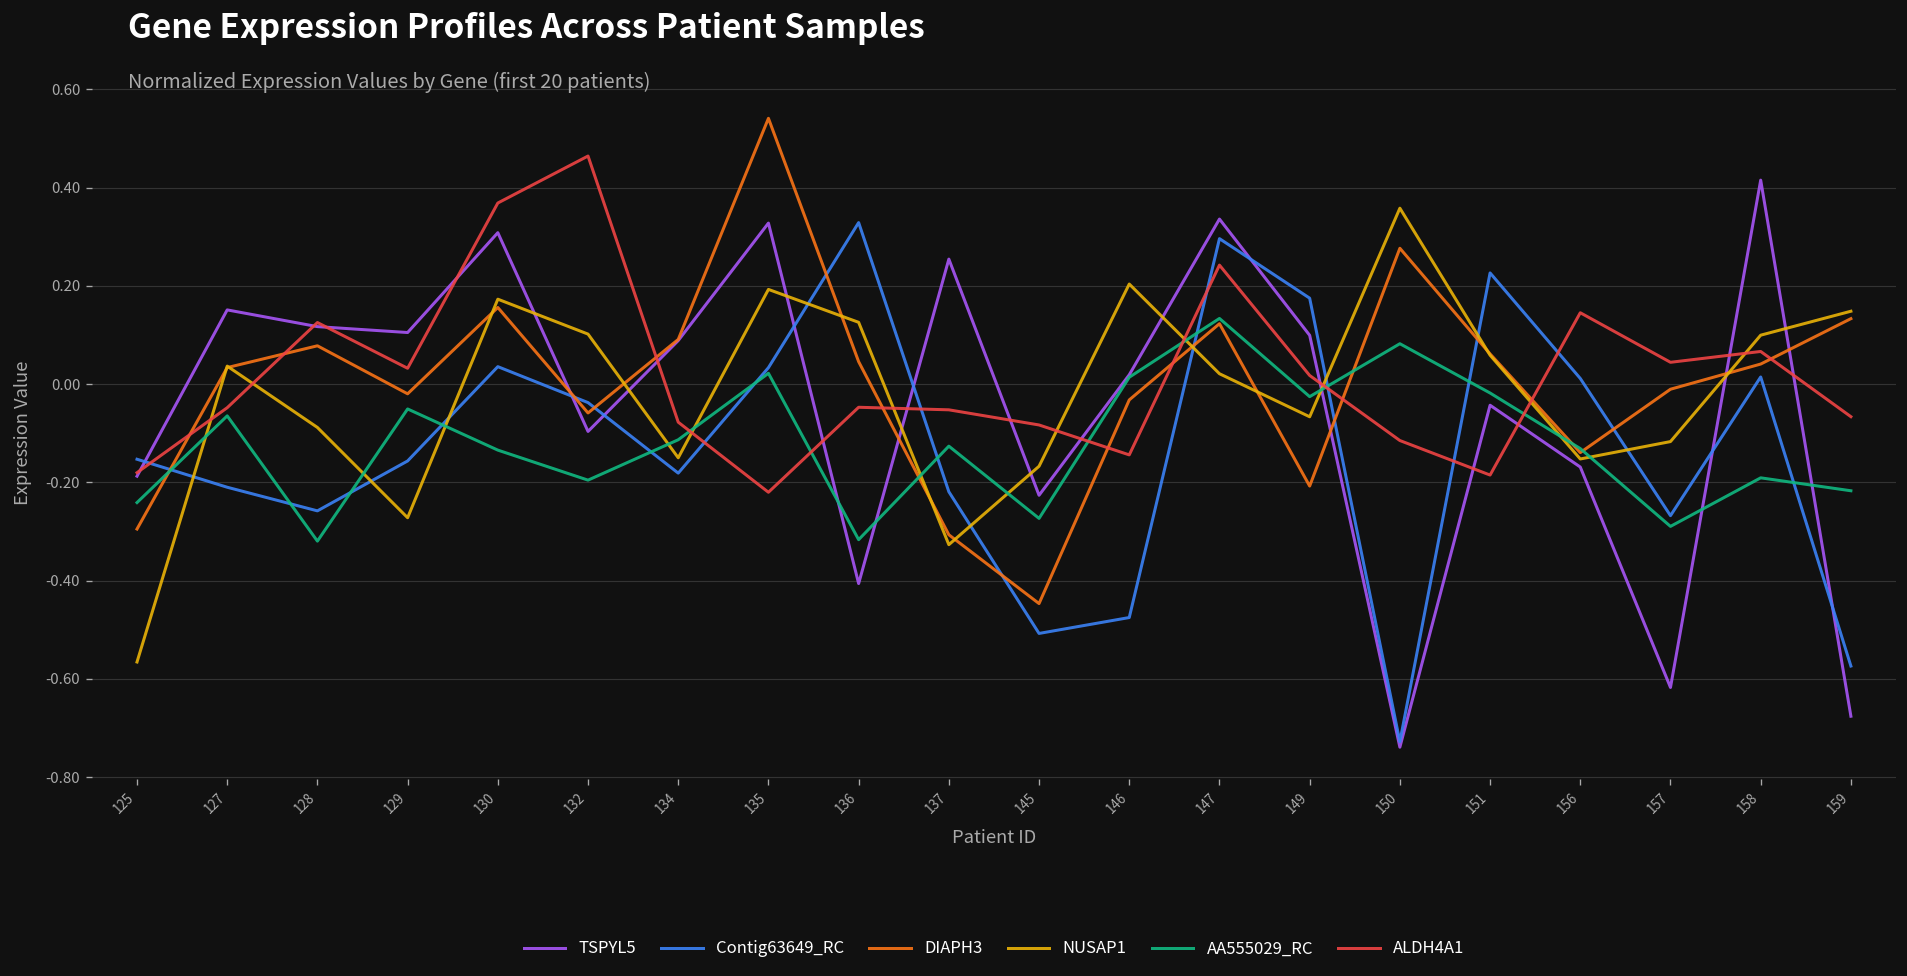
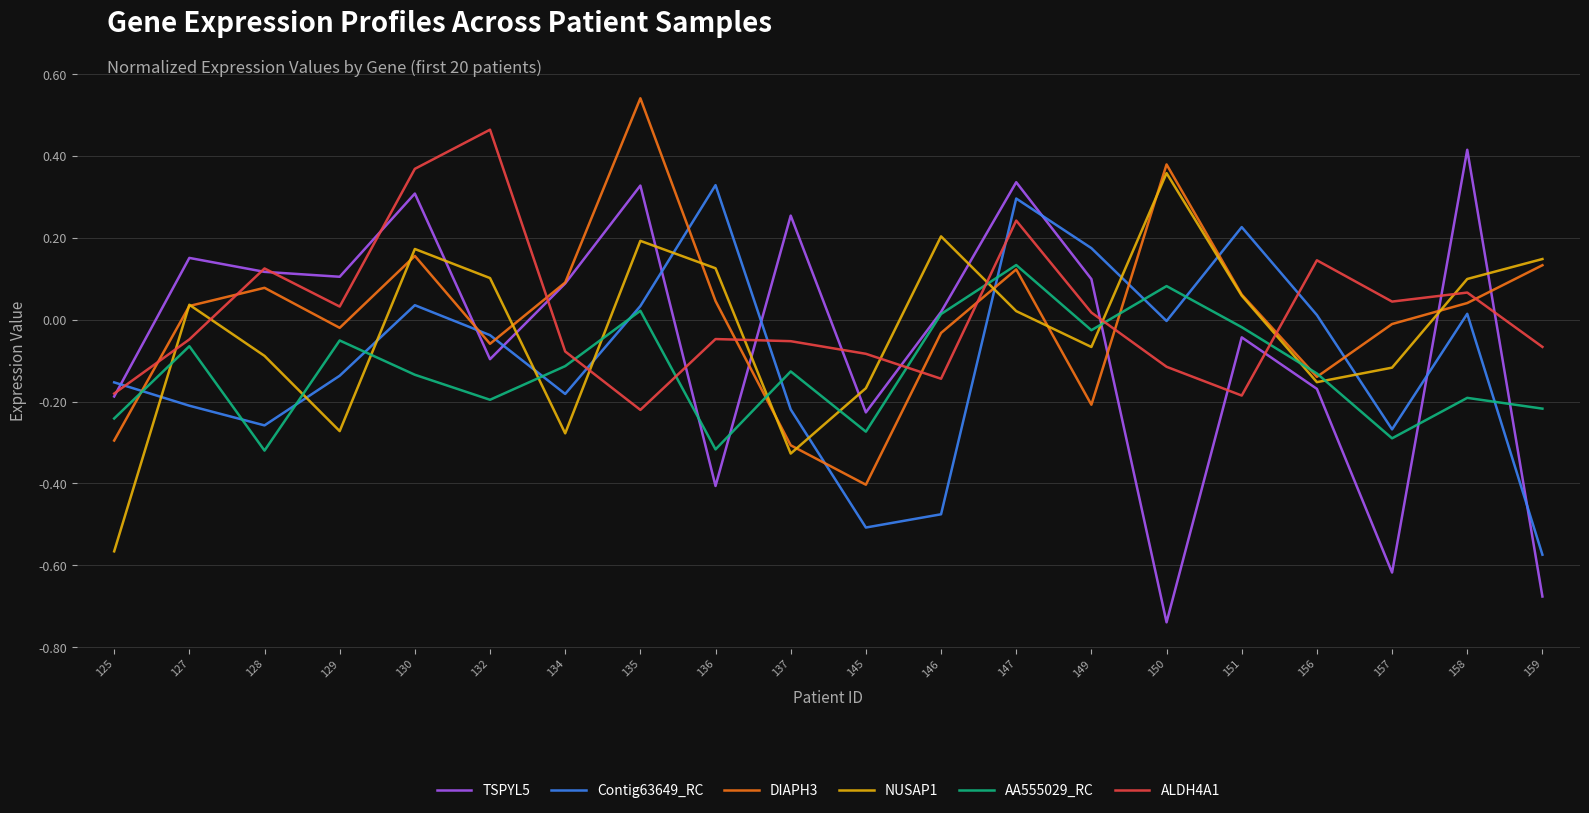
  {
    "TSPYL5": {
      "125": -0.19,
      "127": 0.15,
      "128": 0.12,
      "129": 0.10,
      "130": 0.31,
      "132": -0.10,
      "135": 0.33,
      "136": -0.41,
      "137": 0.25,
      "145": -0.23,
      "147": 0.34,
      "149": 0.10,
      "150": -0.74,
      "151": -0.04,
      "156": -0.17,
      "157": -0.62,
      "158": 0.42,
      "159": -0.68
    },
    "Contig63649_RC": {
      "125": -0.15,
      "127": -0.21,
      "128": -0.26,
-     "129": -0.16,
+     "129": -0.14,
      "130": 0.04,
      "132": -0.04,
      "134": -0.18,
      "135": 0.03,
      "136": 0.33,
      "137": -0.22,
      "145": -0.51,
      "146": -0.48,
      "147": 0.30,
      "149": 0.17,
-     "150": -0.73,
+     "150": 0.00,
      "151": 0.23,
      "156": 0.01,
      "157": -0.27,
      "158": 0.01,
      "159": -0.57
    },
    "DIAPH3": {
      "125": -0.30,
      "128": 0.08,
      "129": -0.02,
      "130": 0.16,
      "132": -0.06,
      "135": 0.54,
      "136": 0.05,
      "137": -0.31,
-     "145": -0.45,
+     "145": -0.40,
      "146": -0.03,
      "147": 0.12,
      "149": -0.21,
-     "150": 0.28,
+     "150": 0.38,
      "156": -0.14,
      "157": -0.01,
      "158": 0.04,
      "159": 0.13
    },
    "NUSAP1": {
      "125": -0.57,
      "128": -0.09,
      "129": -0.27,
      "130": 0.17,
      "132": 0.10,
-     "134": -0.15,
+     "134": -0.28,
      "135": 0.19,
      "136": 0.13,
      "137": -0.33,
      "145": -0.17,
      "146": 0.20,
      "147": 0.02,
      "149": -0.07,
      "150": 0.36,
      "156": -0.15,
      "157": -0.12,
      "158": 0.10,
      "159": 0.15
    },
    "AA555029_RC": {
      "125": -0.24,
      "127": -0.06,
      "128": -0.32,
      "129": -0.05,
      "130": -0.13,
      "132": -0.20,
      "134": -0.11,
      "135": 0.02,
      "136": -0.32,
      "137": -0.13,
      "145": -0.27,
      "147": 0.13,
      "149": -0.03,
      "150": 0.08,
      "151": -0.02,
      "156": -0.13,
      "157": -0.29,
      "158": -0.19,
      "159": -0.22
    },
    "ALDH4A1": {
      "125": -0.18,
      "127": -0.05,
      "128": 0.13,
      "129": 0.03,
      "130": 0.37,
      "132": 0.46,
      "134": -0.08,
      "135": -0.22,
      "136": -0.05,
      "137": -0.05,
      "145": -0.08,
      "146": -0.14,
      "147": 0.24,
      "149": 0.02,
      "150": -0.11,
      "151": -0.19,
      "156": 0.15,
      "157": 0.04,
      "158": 0.07,
      "159": -0.07
    }
  }
